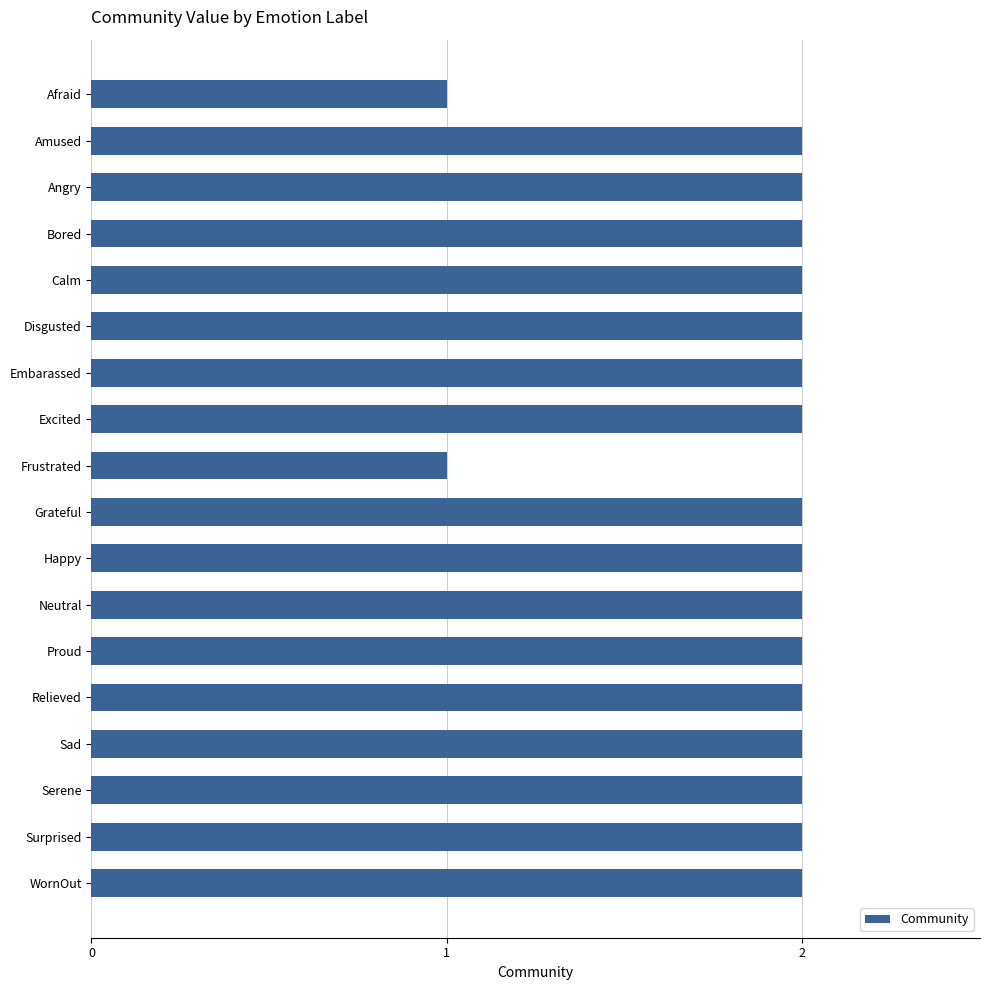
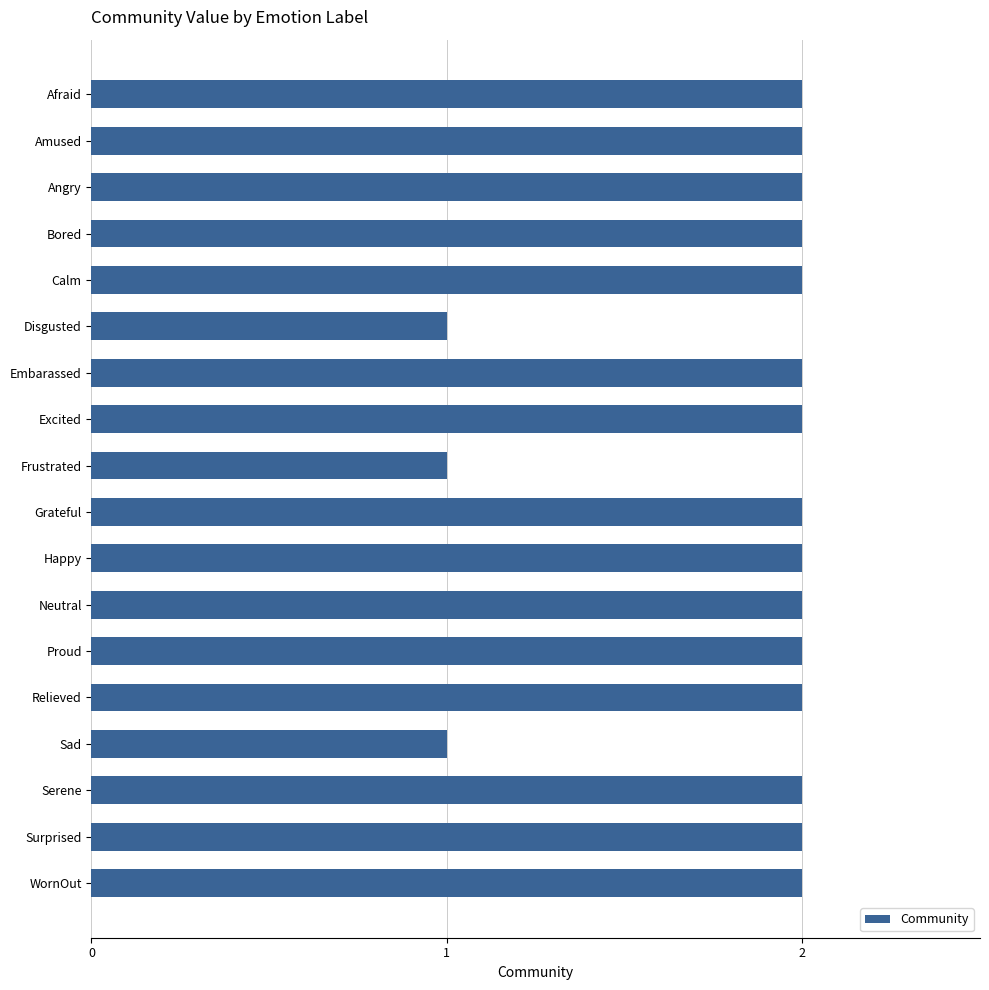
  {
-   "Afraid": 1,
+   "Afraid": 2,
    "Amused": 2,
    "Angry": 2,
    "Bored": 2,
    "Calm": 2,
-   "Disgusted": 2,
+   "Disgusted": 1,
    "Embarassed": 2,
    "Excited": 2,
    "Frustrated": 1,
    "Grateful": 2,
    "Happy": 2,
    "Neutral": 2,
    "Proud": 2,
    "Relieved": 2,
-   "Sad": 2,
+   "Sad": 1,
    "Serene": 2,
    "Surprised": 2,
    "WornOut": 2
  }
